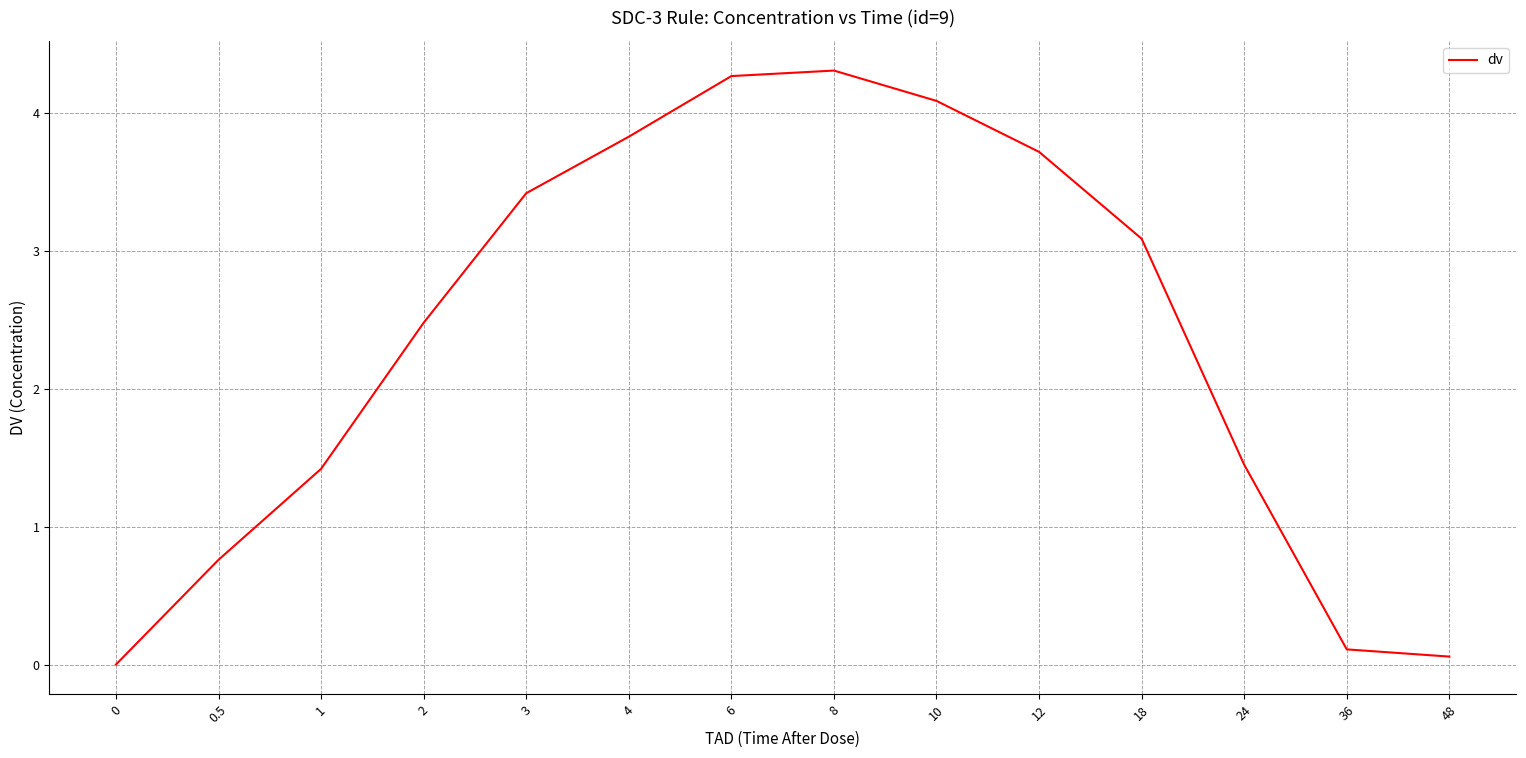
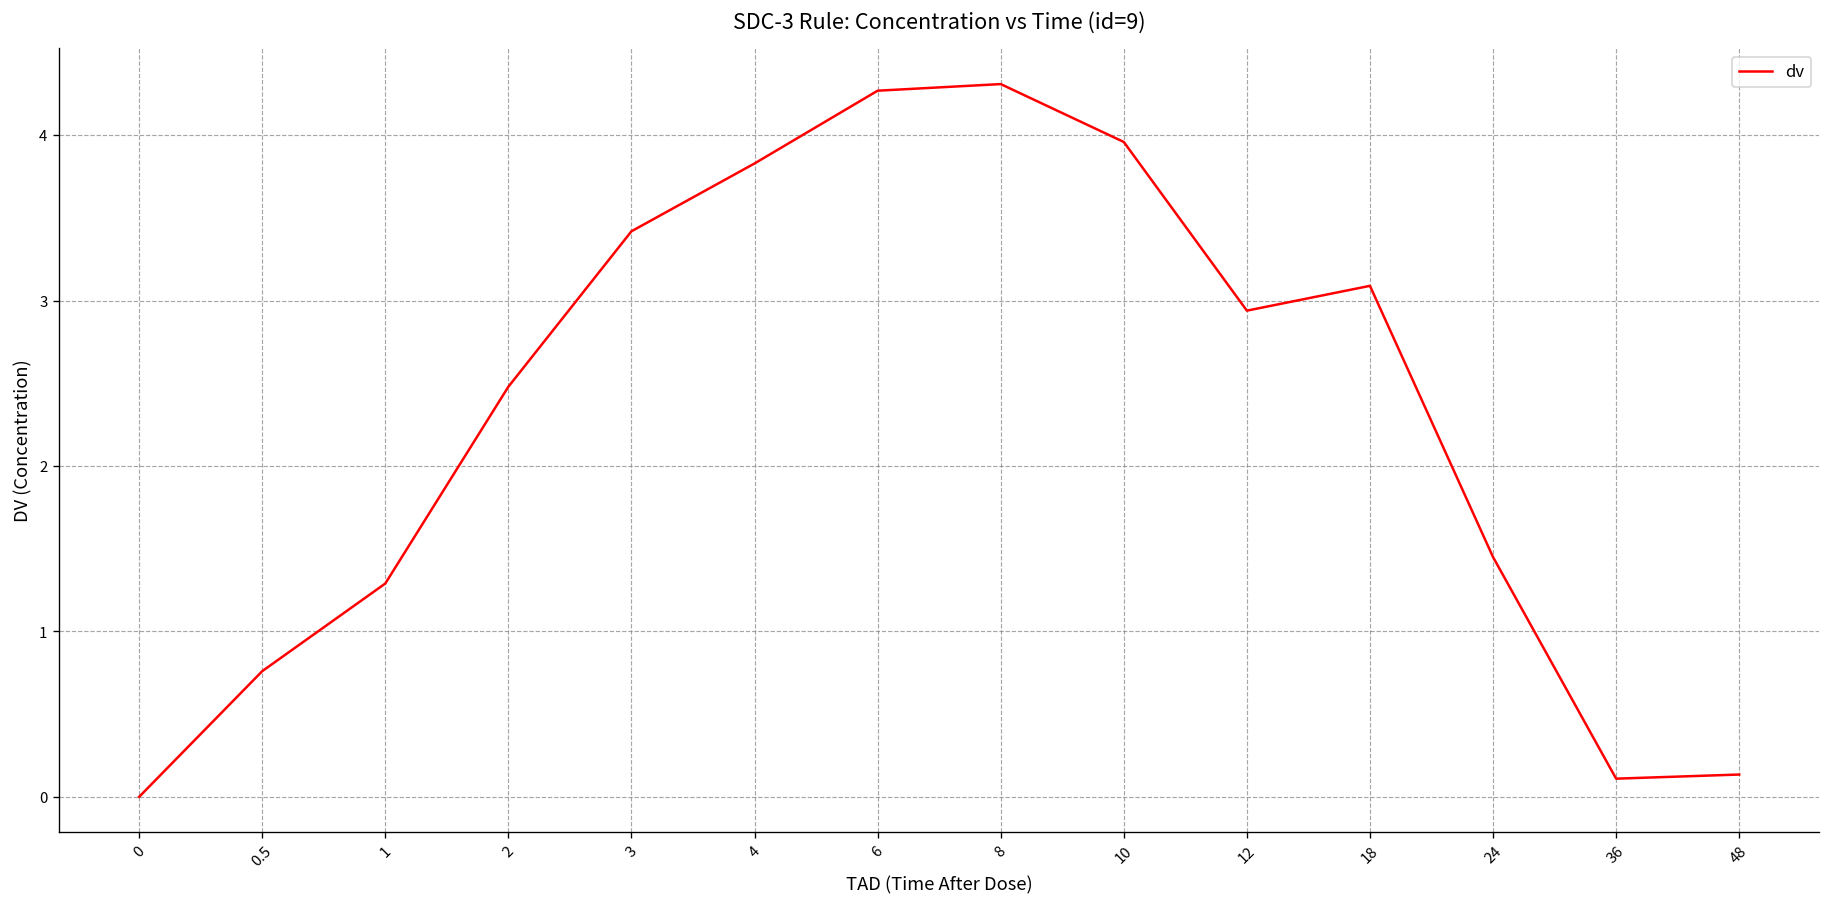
  {
    "0": 0.00,
    "0.5": 0.76,
-   "1": 1.42,
+   "1": 1.29,
    "2": 2.48,
    "3": 3.42,
    "4": 3.83,
    "6": 4.27,
    "8": 4.31,
-   "10": 4.09,
-   "12": 3.72,
+   "10": 3.96,
+   "12": 2.94,
    "18": 3.09,
    "24": 1.45,
    "36": 0.11,
-   "48": 0.06
+   "48": 0.13
  }
